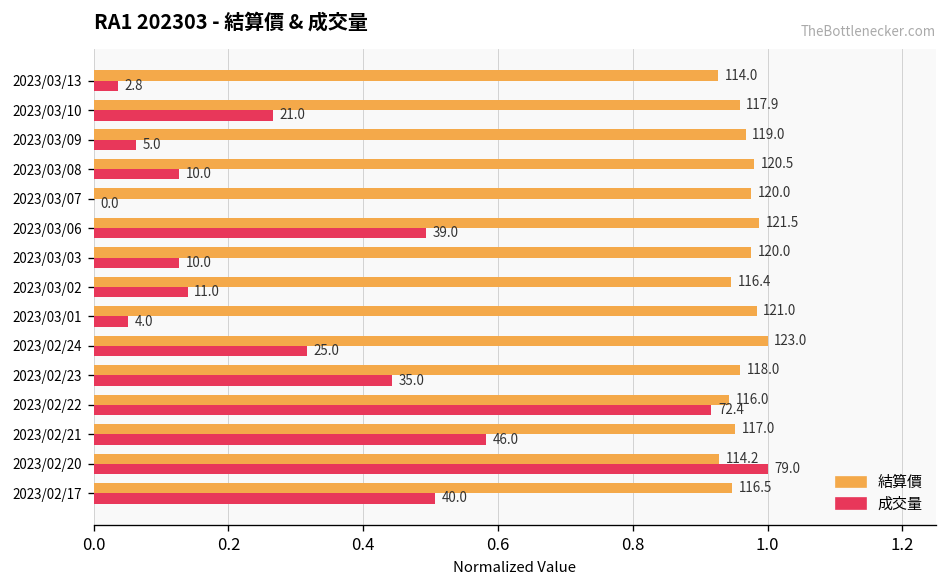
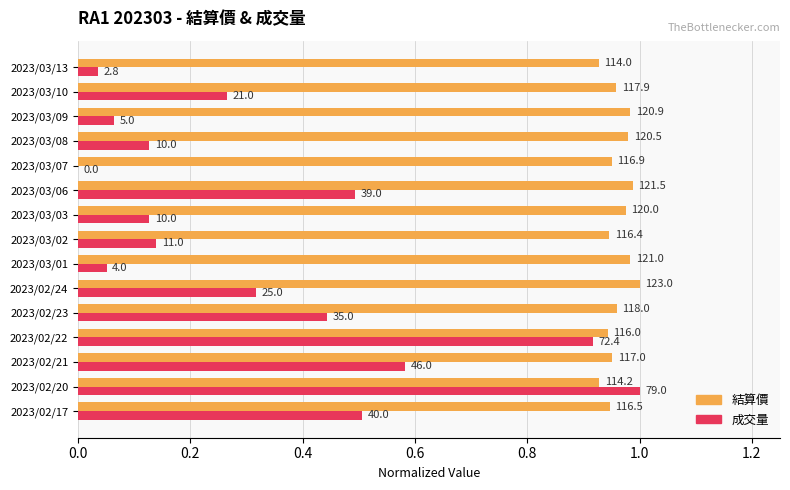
  {
    "結算價": {
-     "2023/03/09": 119.0,
-     "2023/03/07": 120.0
+     "2023/03/09": 120.9,
+     "2023/03/07": 116.9
    },
    "成交量": {
      "2023/03/07": 0.0
    }
  }
